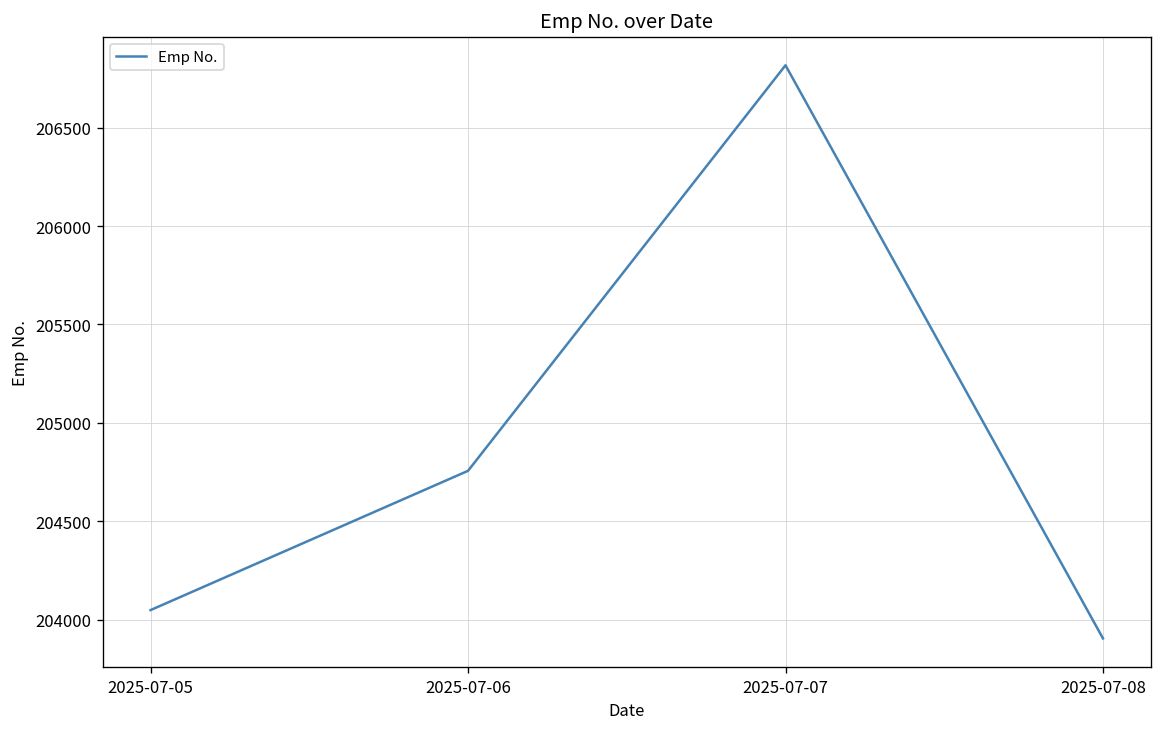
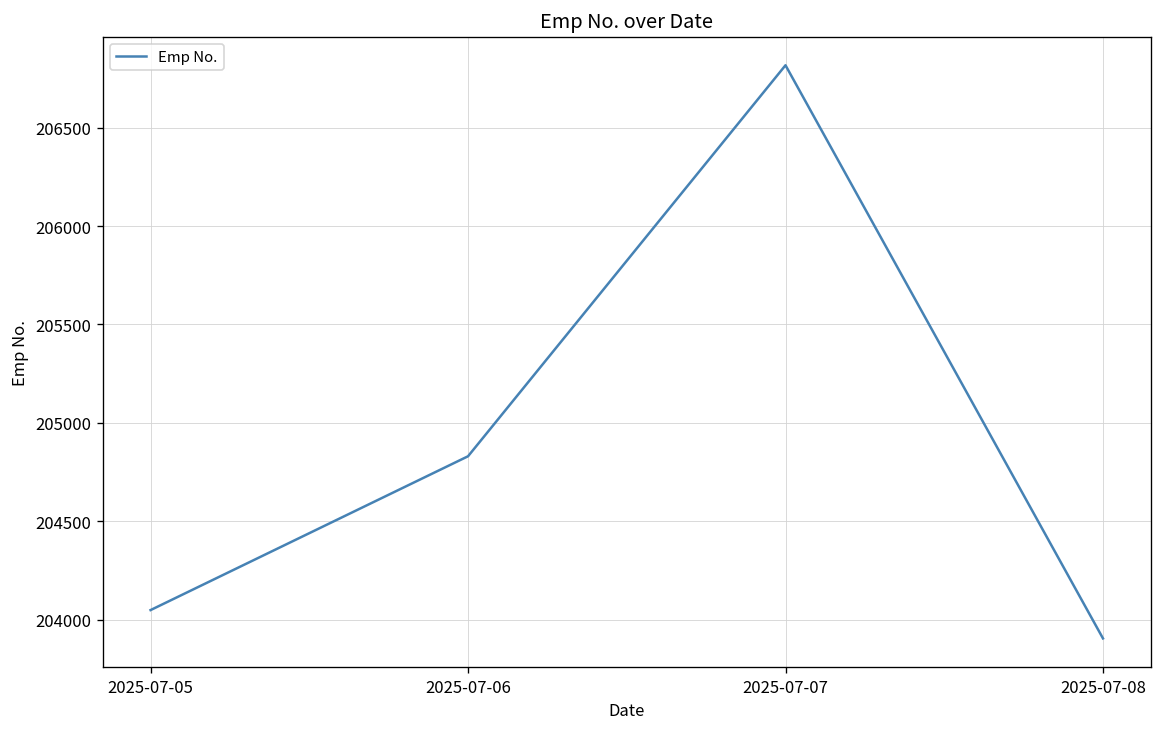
  {
    "2025-07-05": 204050,
-   "2025-07-06": 204760,
+   "2025-07-06": 204830,
    "2025-07-07": 206820,
    "2025-07-08": 203900
  }
